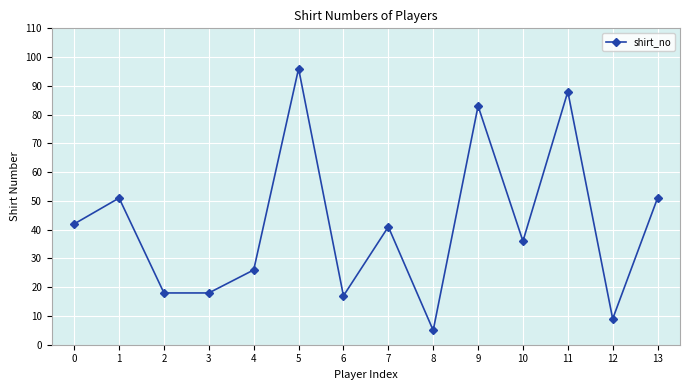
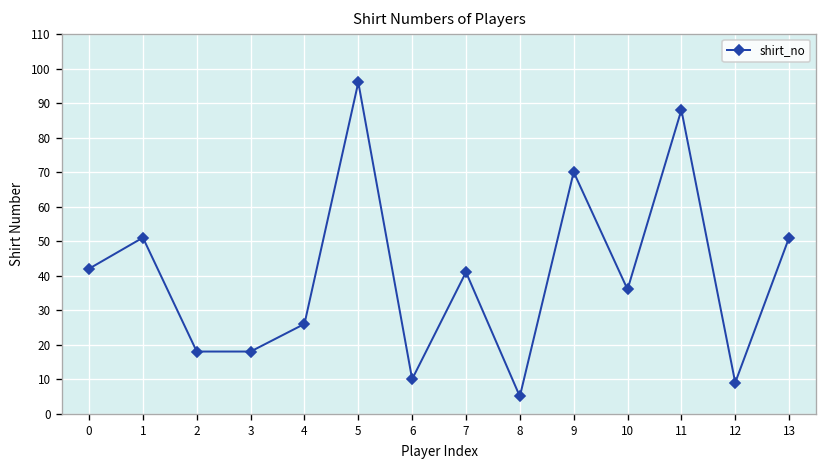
  {
    "0": 42,
    "1": 51,
    "2": 18,
    "3": 18,
    "4": 26,
    "5": 96,
-   "6": 17,
+   "6": 10,
    "7": 41,
    "8": 5,
-   "9": 83,
+   "9": 70,
    "10": 36,
    "11": 88,
    "12": 9,
    "13": 51
  }
